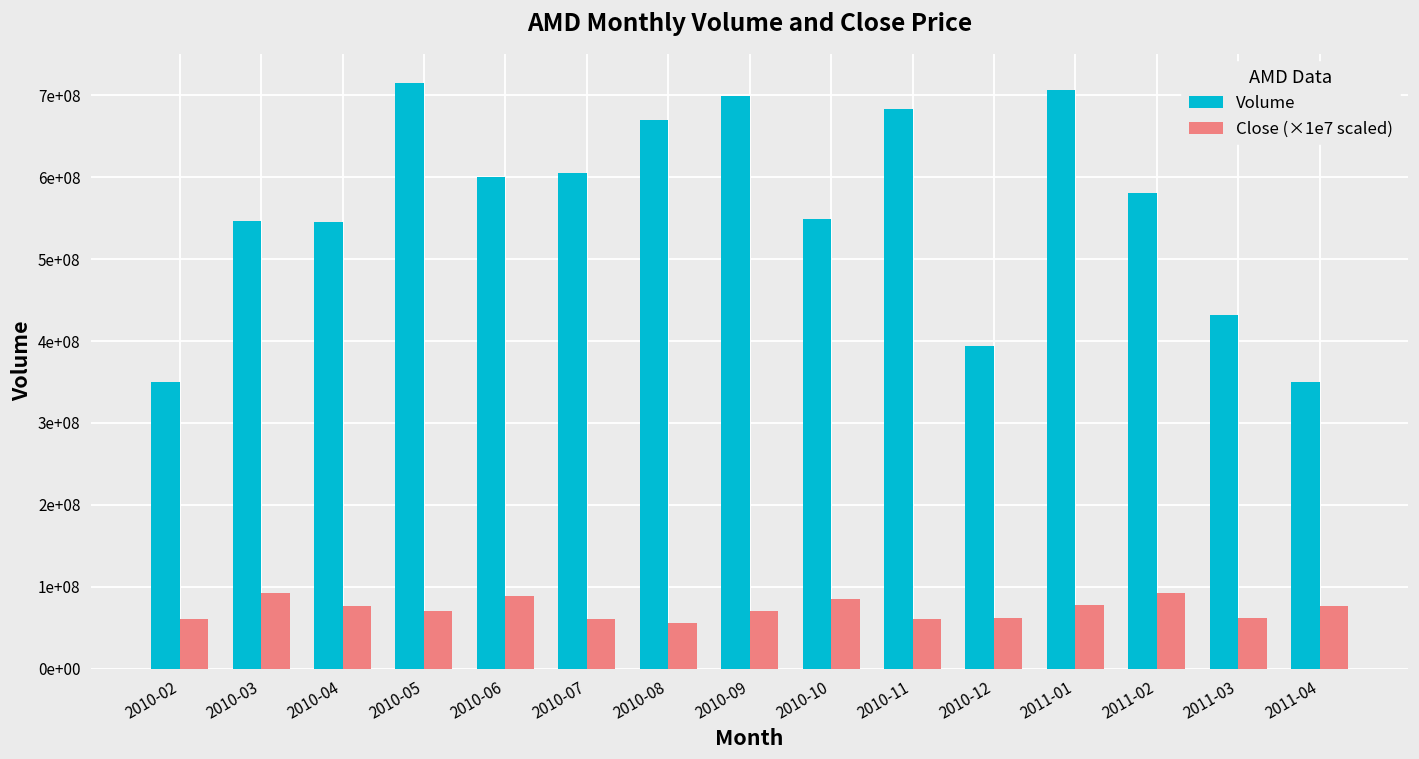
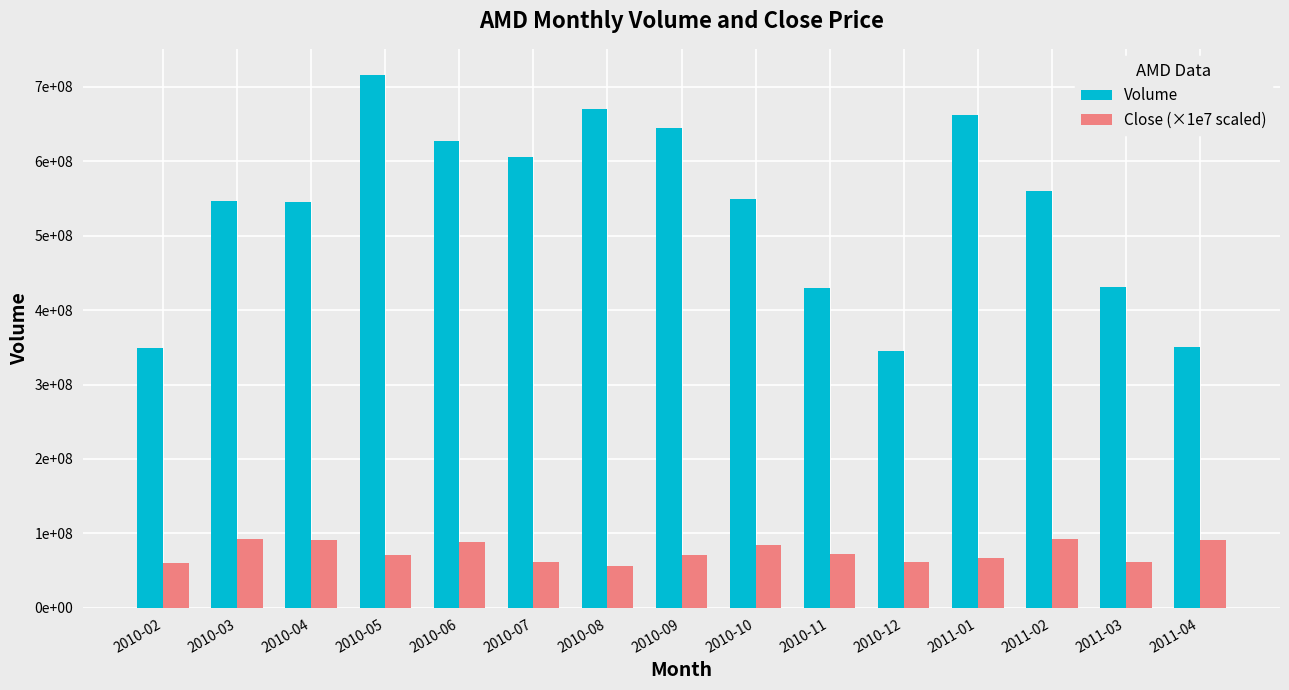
  {
    "Volume": {
      "2010-02": 350000000,
      "2010-03": 550000000,
      "2010-04": 550000000,
      "2010-05": 710000000,
-     "2010-06": 600000000,
+     "2010-06": 630000000,
      "2010-07": 610000000,
      "2010-08": 670000000,
-     "2010-09": 700000000,
+     "2010-09": 640000000,
      "2010-10": 550000000,
-     "2010-11": 680000000,
-     "2010-12": 390000000,
-     "2011-01": 710000000,
-     "2011-02": 580000000,
+     "2010-11": 430000000,
+     "2010-12": 350000000,
+     "2011-01": 660000000,
+     "2011-02": 560000000,
      "2011-03": 430000000,
      "2011-04": 350000000
    },
    "Close (×1e7 scaled)": {
      "2010-02": 60000000,
      "2010-03": 90000000,
-     "2010-04": 80000000,
+     "2010-04": 90000000,
      "2010-05": 70000000,
      "2010-06": 90000000,
      "2010-07": 60000000,
      "2010-08": 60000000,
      "2010-09": 70000000,
      "2010-10": 80000000,
-     "2010-11": 60000000,
+     "2010-11": 70000000,
      "2010-12": 60000000,
-     "2011-01": 80000000,
+     "2011-01": 70000000,
      "2011-02": 90000000,
      "2011-03": 60000000,
-     "2011-04": 80000000
+     "2011-04": 90000000
    }
  }
